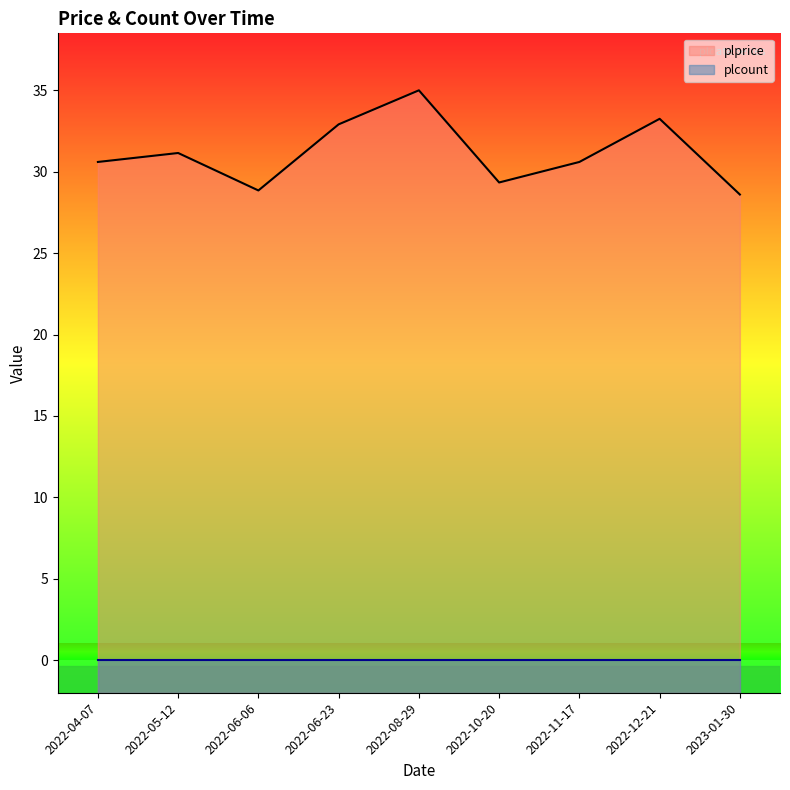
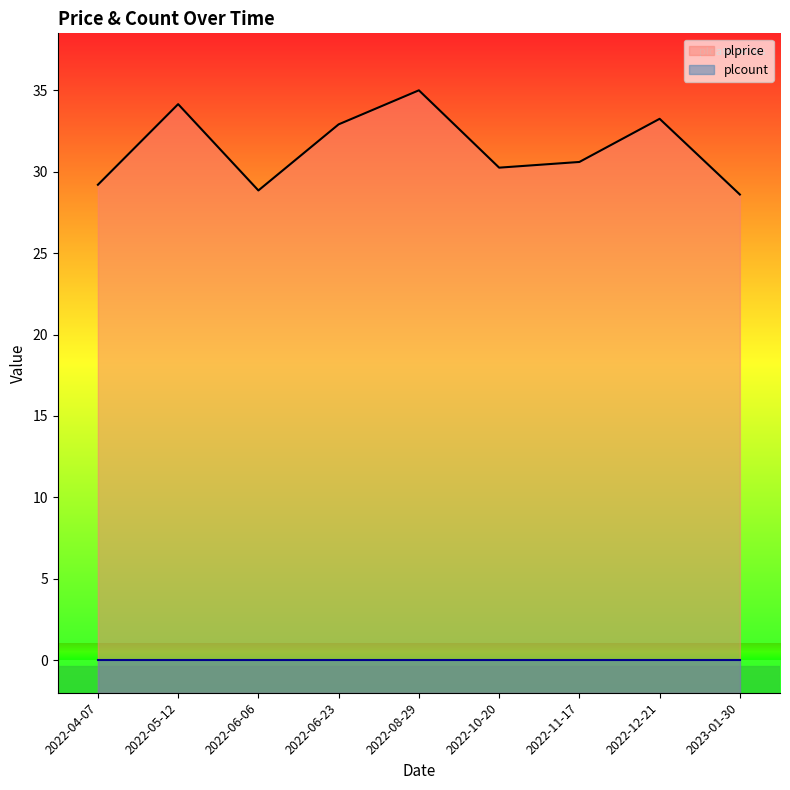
  {
    "plprice": {
-     "2022-04-07": 30.6,
-     "2022-05-12": 31.2,
+     "2022-04-07": 29.2,
+     "2022-05-12": 34.2,
      "2022-06-06": 28.9,
      "2022-06-23": 32.9,
      "2022-08-29": 35.0,
-     "2022-10-20": 29.3,
+     "2022-10-20": 30.3,
      "2022-11-17": 30.6,
      "2022-12-21": 33.3,
      "2023-01-30": 28.6
    },
    "plcount": {
      "2022-04-07": 0.0,
      "2022-05-12": 0.0,
      "2022-06-06": 0.0,
      "2022-06-23": 0.0,
      "2022-08-29": 0.0,
      "2022-10-20": 0.0,
      "2022-11-17": 0.0,
      "2022-12-21": 0.0,
      "2023-01-30": 0.0
    }
  }
